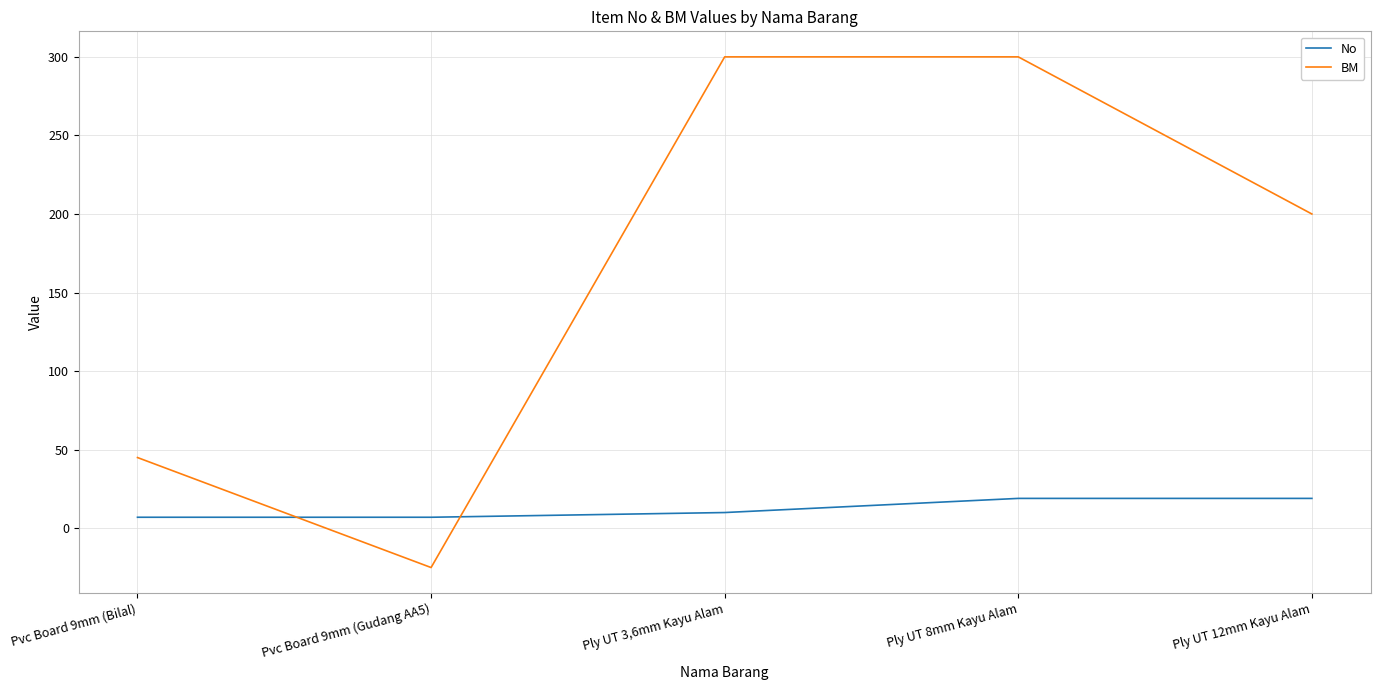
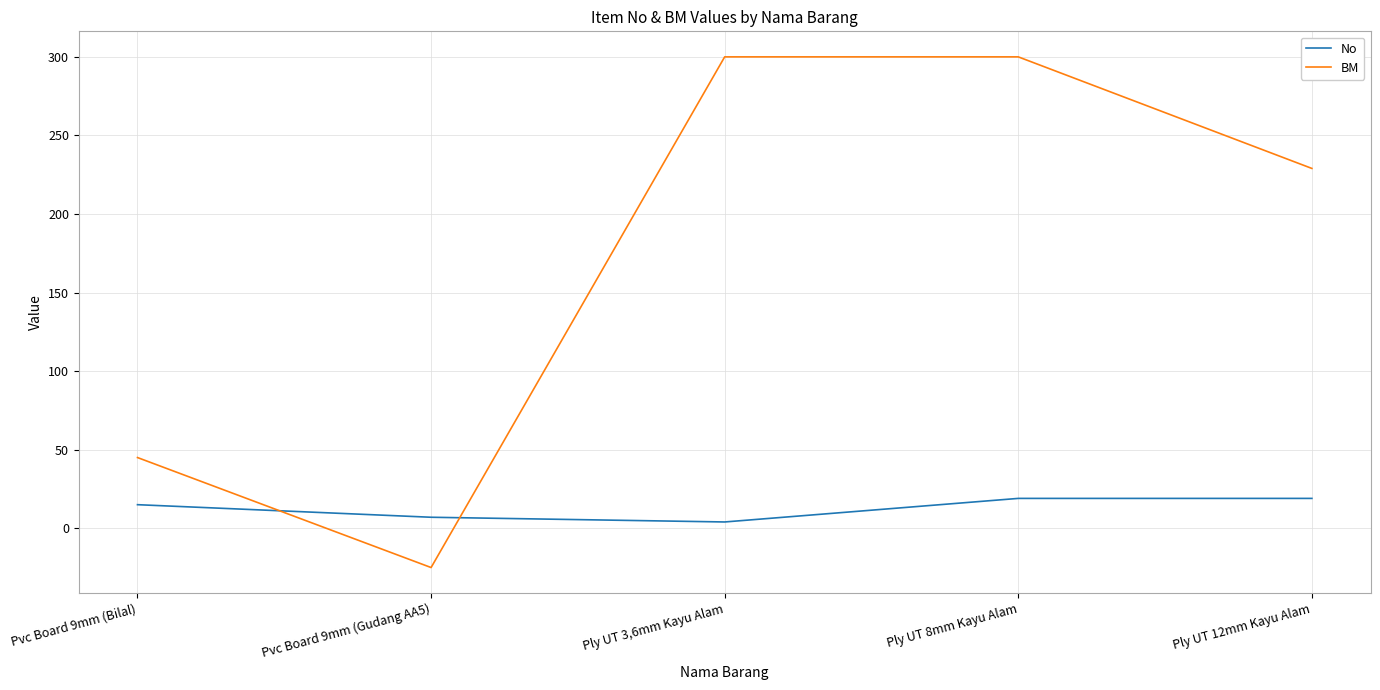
  {
    "No": {
-     "Pvc Board 9mm (Bilal)": 7,
+     "Pvc Board 9mm (Bilal)": 15,
      "Pvc Board 9mm (Gudang AA5)": 7,
-     "Ply UT 3,6mm Kayu Alam": 10,
+     "Ply UT 3,6mm Kayu Alam": 4,
      "Ply UT 8mm Kayu Alam": 19,
      "Ply UT 12mm Kayu Alam": 19
    },
    "BM": {
      "Pvc Board 9mm (Bilal)": 45,
      "Pvc Board 9mm (Gudang AA5)": -25,
      "Ply UT 3,6mm Kayu Alam": 300,
      "Ply UT 8mm Kayu Alam": 300,
-     "Ply UT 12mm Kayu Alam": 200
+     "Ply UT 12mm Kayu Alam": 229
    }
  }
